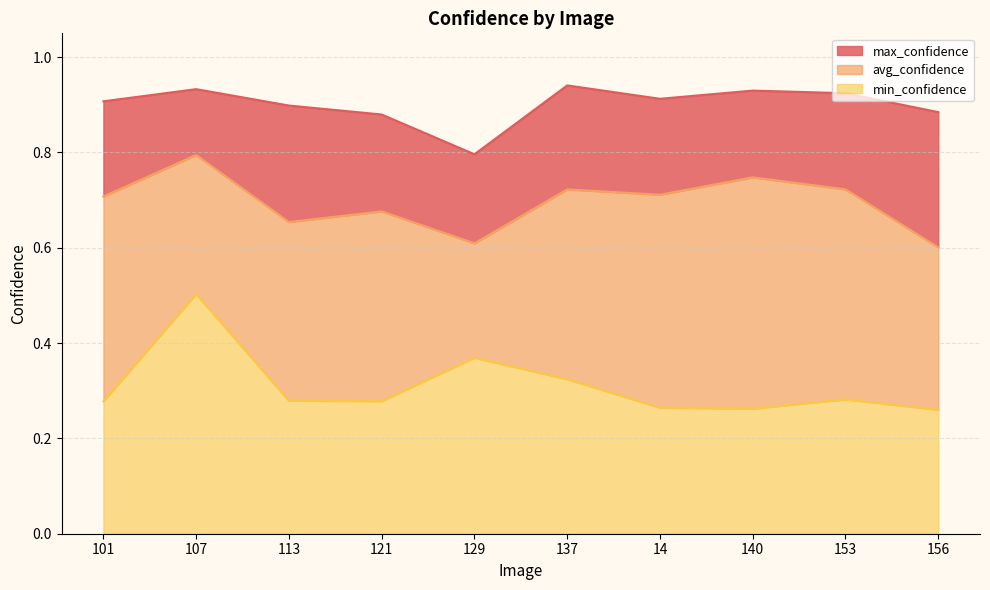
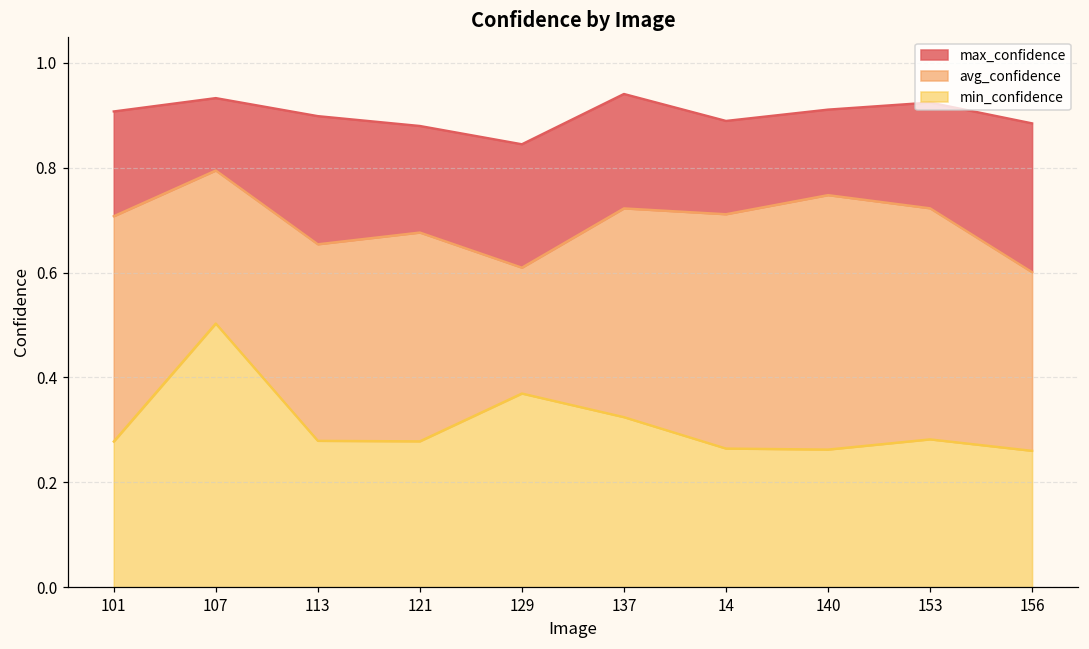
  {
    "max_confidence": {
      "101": 0.91,
      "107": 0.93,
      "113": 0.90,
      "121": 0.88,
-     "129": 0.80,
+     "129": 0.84,
      "137": 0.94,
-     "14": 0.91,
-     "140": 0.93,
+     "14": 0.89,
+     "140": 0.91,
      "156": 0.88
    }
  }
